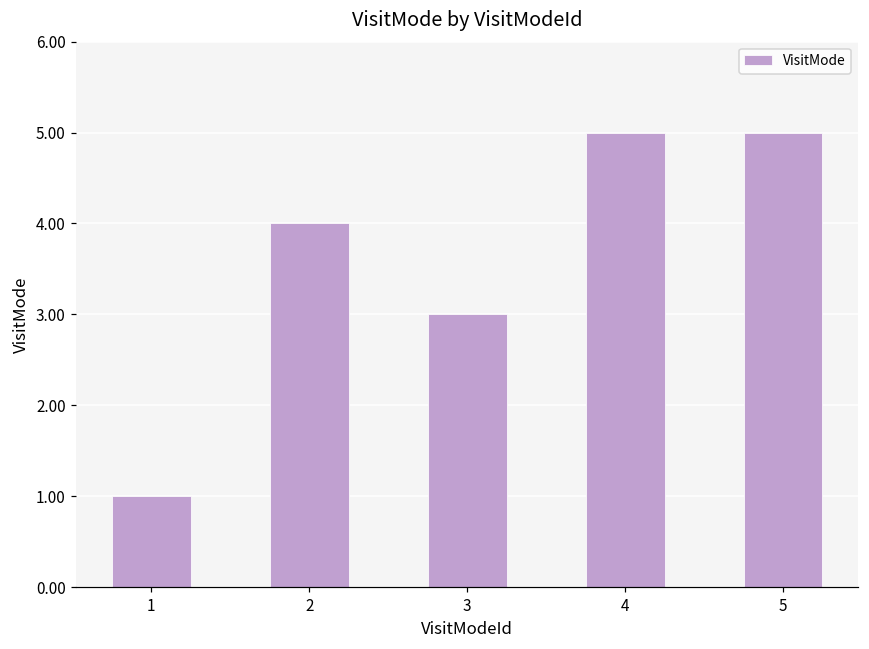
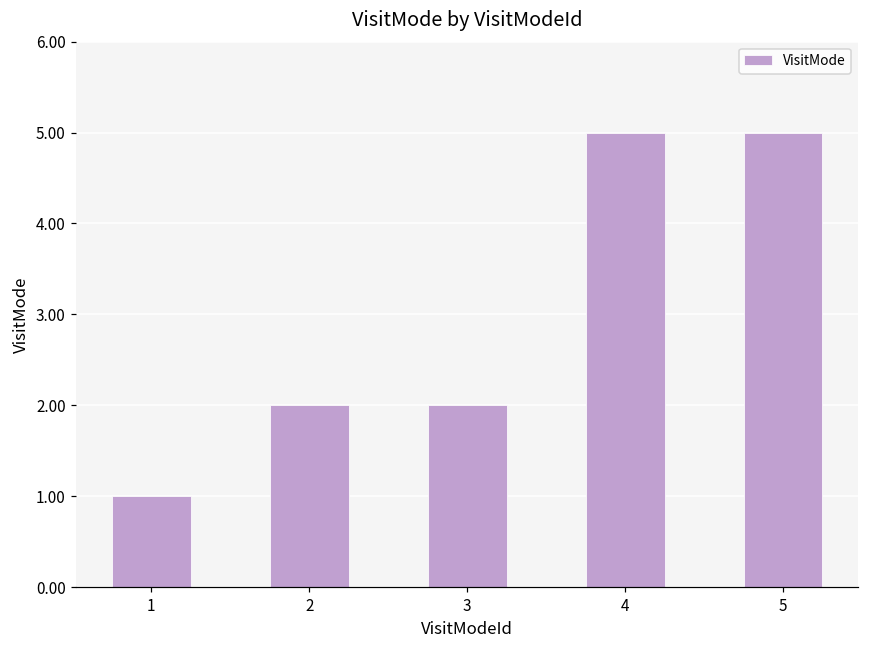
  {
    "1": 1,
-   "2": 4,
-   "3": 3,
+   "2": 2,
+   "3": 2,
    "4": 5,
    "5": 5
  }
